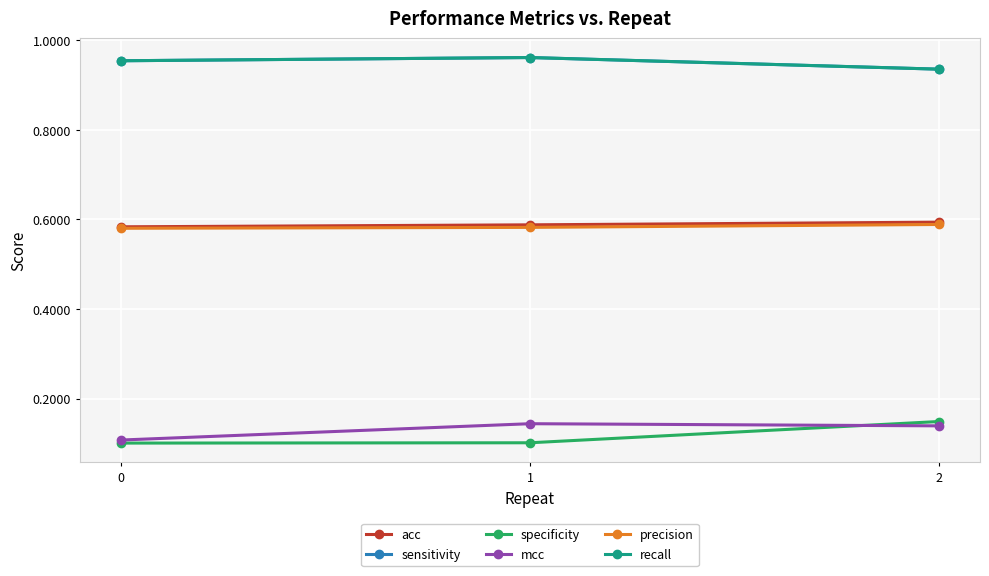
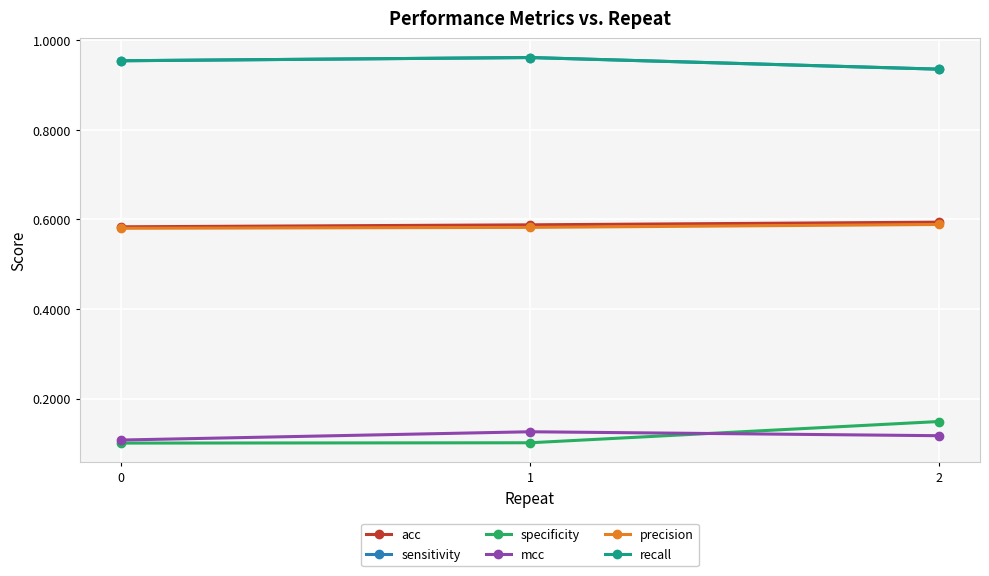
  {
    "mcc": {
      "0": 0.11,
-     "1": 0.14,
-     "2": 0.14
+     "1": 0.13,
+     "2": 0.12
    }
  }
